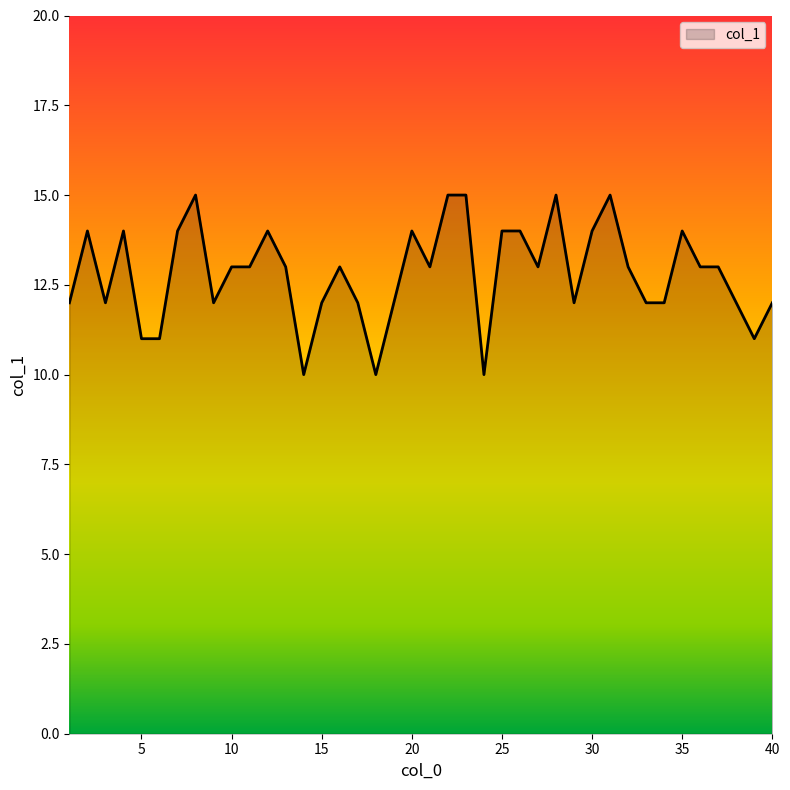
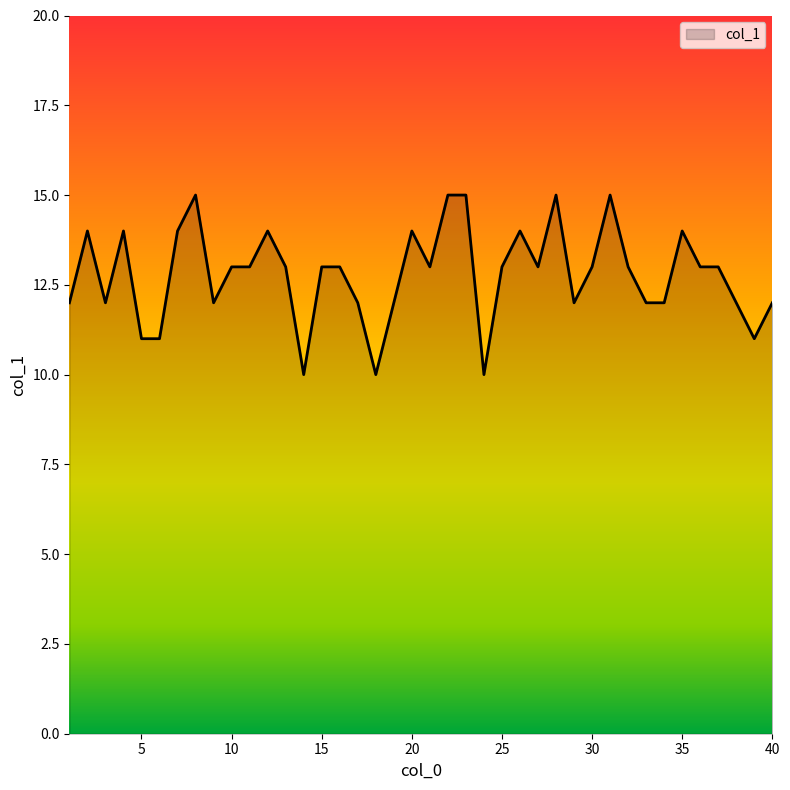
  {
    "5": 11,
    "10": 13,
-   "15": 12,
+   "15": 13,
    "20": 14,
-   "25": 14,
-   "30": 14,
+   "25": 13,
+   "30": 13,
    "35": 14,
    "40": 12
  }
